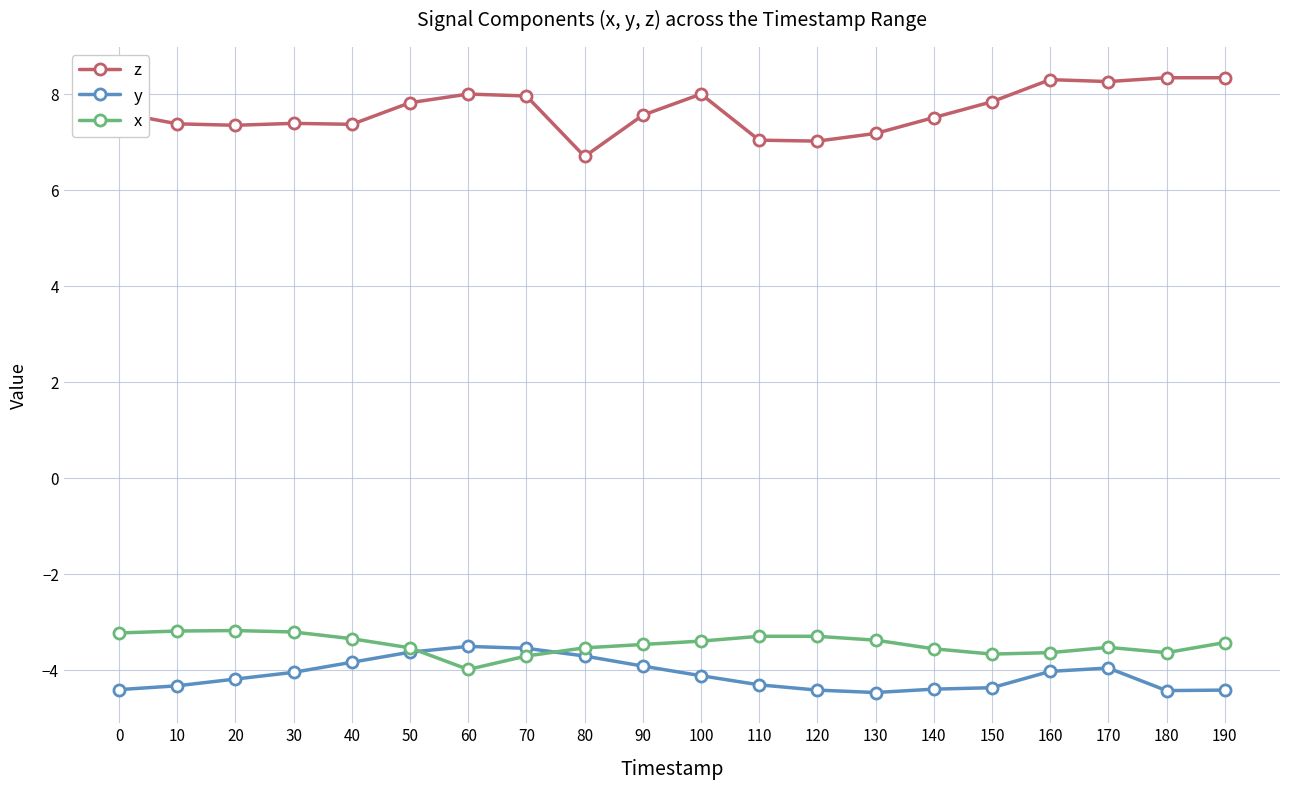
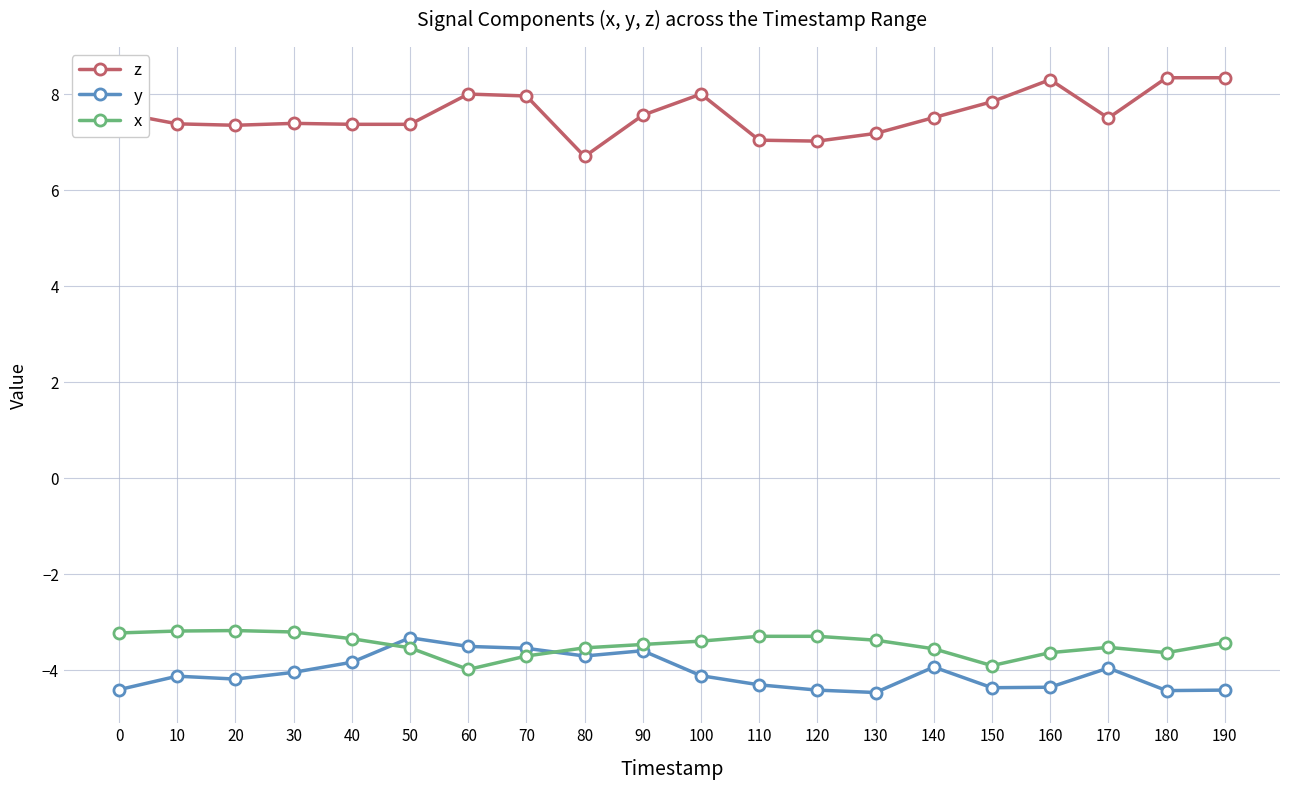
  {
    "z": {
      "10": 7.4,
      "20": 7.4,
      "30": 7.4,
      "40": 7.4,
-     "50": 7.8,
+     "50": 7.4,
      "60": 8.0,
      "70": 8.0,
      "80": 6.7,
      "90": 7.6,
      "100": 8.0,
      "110": 7.0,
      "120": 7.0,
      "130": 7.2,
      "140": 7.5,
      "150": 7.8,
      "160": 8.3,
-     "170": 8.3,
+     "170": 7.5,
      "180": 8.3,
      "190": 8.3
    },
    "y": {
      "0": -4.4,
-     "10": -4.3,
+     "10": -4.1,
      "20": -4.2,
      "30": -4.0,
      "40": -3.8,
-     "50": -3.6,
+     "50": -3.3,
      "60": -3.5,
      "70": -3.5,
      "80": -3.7,
-     "90": -3.9,
+     "90": -3.6,
      "100": -4.1,
      "110": -4.3,
      "120": -4.4,
      "130": -4.5,
-     "140": -4.4,
+     "140": -3.9,
      "150": -4.4,
-     "160": -4.0,
+     "160": -4.4,
      "170": -4.0,
      "180": -4.4,
      "190": -4.4
    },
    "x": {
      "0": -3.2,
      "10": -3.2,
      "20": -3.2,
      "30": -3.2,
      "40": -3.3,
      "50": -3.5,
      "60": -4.0,
      "70": -3.7,
      "80": -3.5,
      "90": -3.5,
      "100": -3.4,
      "110": -3.3,
      "120": -3.3,
      "130": -3.4,
      "140": -3.6,
-     "150": -3.7,
+     "150": -3.9,
      "160": -3.6,
      "170": -3.5,
      "180": -3.6,
      "190": -3.4
    }
  }
